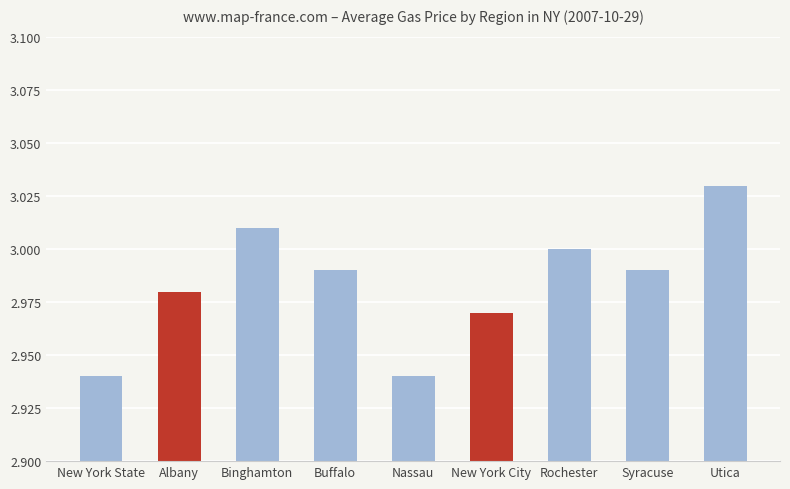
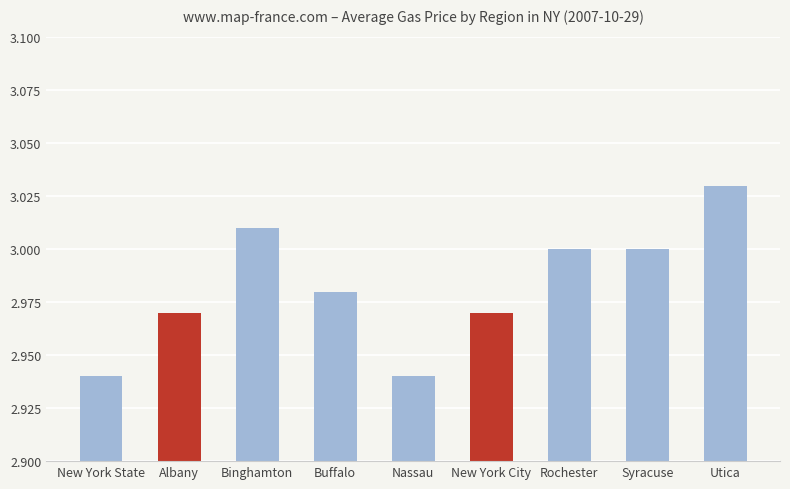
  {
    "New York State": 2.94,
-   "Albany": 2.98,
+   "Albany": 2.97,
    "Binghamton": 3.01,
-   "Buffalo": 2.99,
+   "Buffalo": 2.98,
    "Nassau": 2.94,
    "New York City": 2.97,
    "Rochester": 3.00,
-   "Syracuse": 2.99,
+   "Syracuse": 3.00,
    "Utica": 3.03
  }
